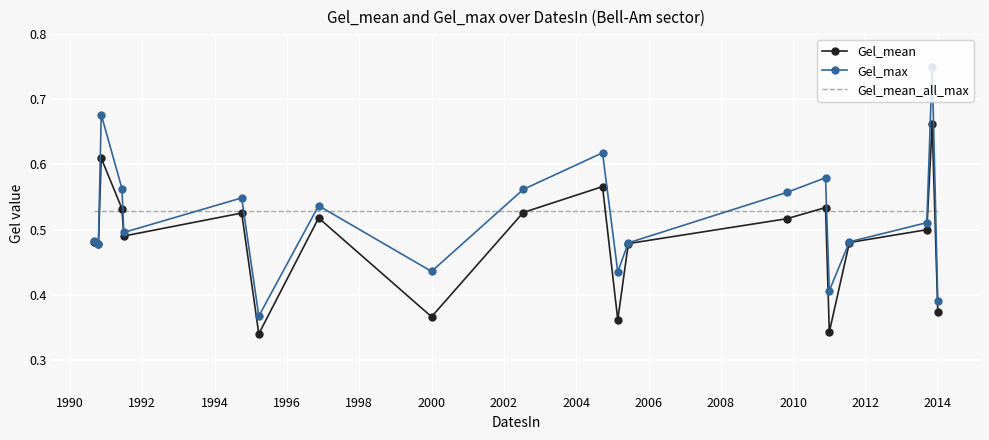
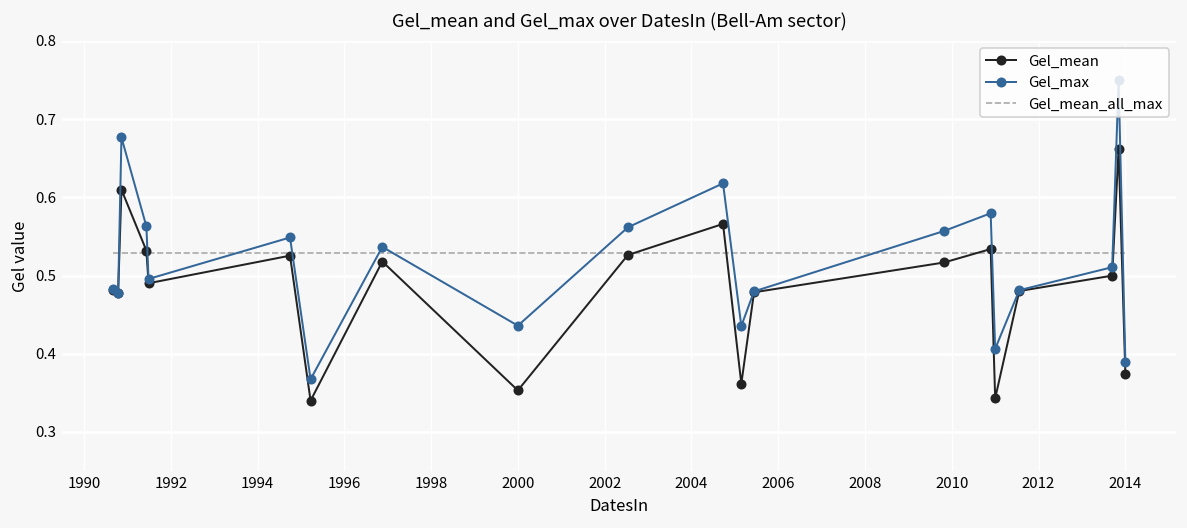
  {
    "Gel_mean": {
-     "2000": 0.37,
+     "2000": 0.35,
      "2014": 0.37
    },
    "Gel_max": {
      "2000": 0.44,
      "2014": 0.39
    },
    "Gel_mean_all_max": {
      "2000": 0.53,
      "2014": 0.53
    }
  }
